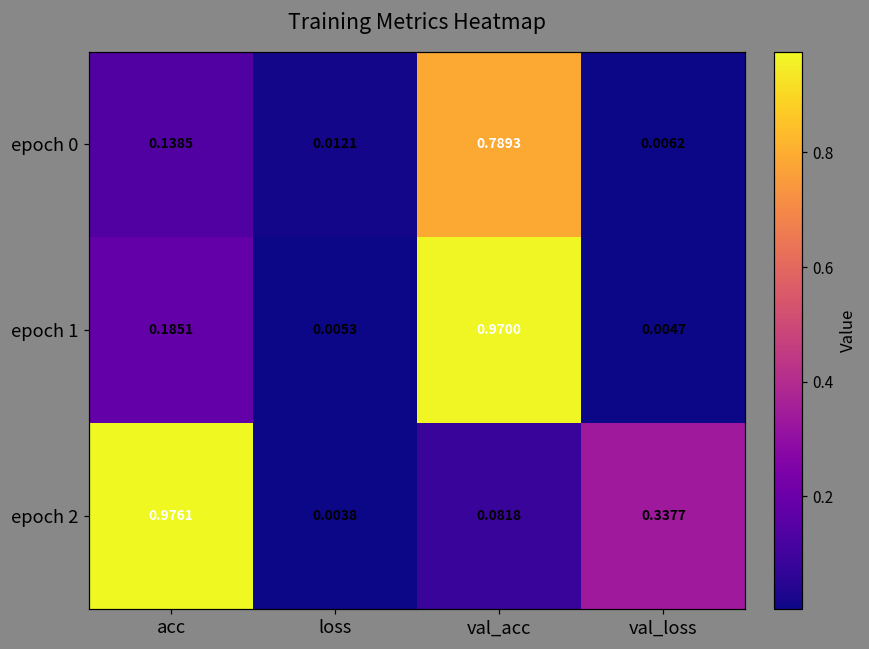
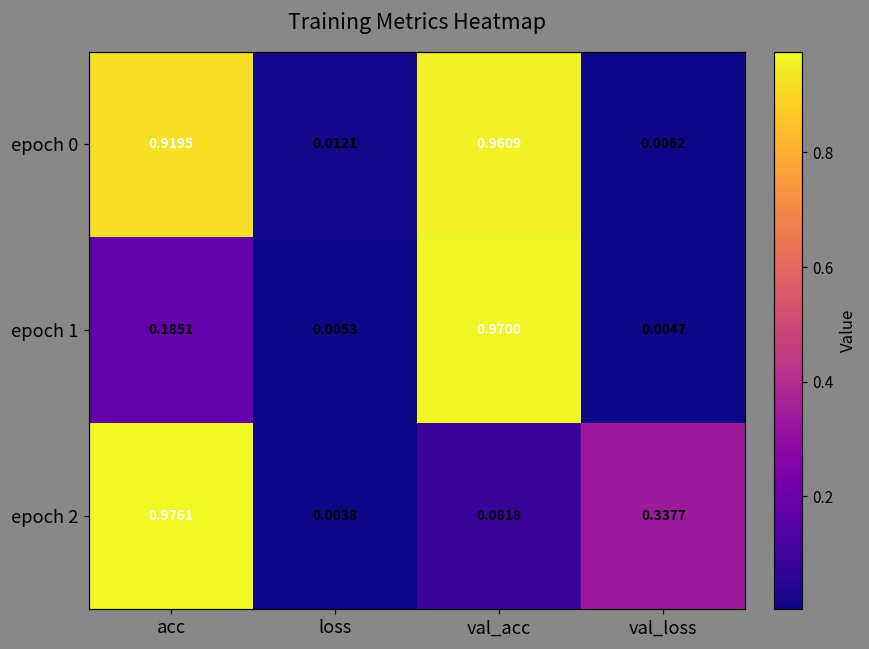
  {
    "epoch 0": {
-     "acc": 0.1385,
+     "acc": 0.9195,
      "loss": 0.0121,
-     "val_acc": 0.7893,
+     "val_acc": 0.9609,
      "val_loss": 0.0062
    },
    "epoch 1": {
      "acc": 0.1851,
      "loss": 0.0053,
      "val_acc": 0.9700,
      "val_loss": 0.0047
    },
    "epoch 2": {
      "acc": 0.9761,
      "loss": 0.0038,
      "val_acc": 0.0818,
      "val_loss": 0.3377
    }
  }
